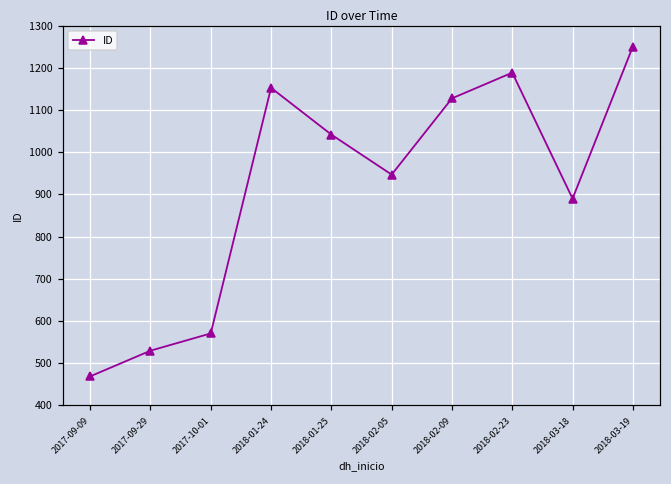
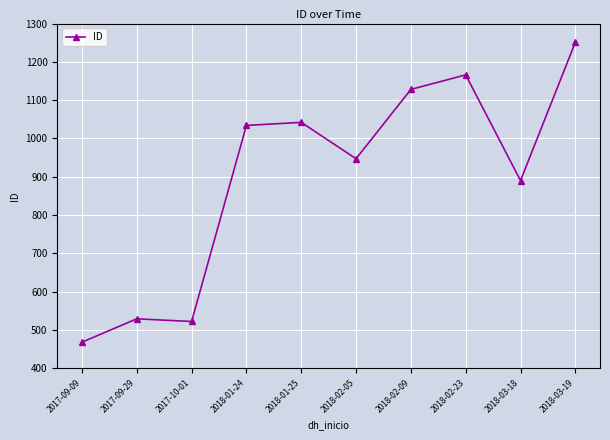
  {
    "2017-09-09": 470,
    "2017-09-29": 530,
-   "2017-10-01": 570,
-   "2018-01-24": 1150,
+   "2017-10-01": 520,
+   "2018-01-24": 1030,
    "2018-01-25": 1040,
    "2018-02-05": 950,
    "2018-02-09": 1130,
-   "2018-02-23": 1190,
+   "2018-02-23": 1170,
    "2018-03-18": 890,
    "2018-03-19": 1250
  }
